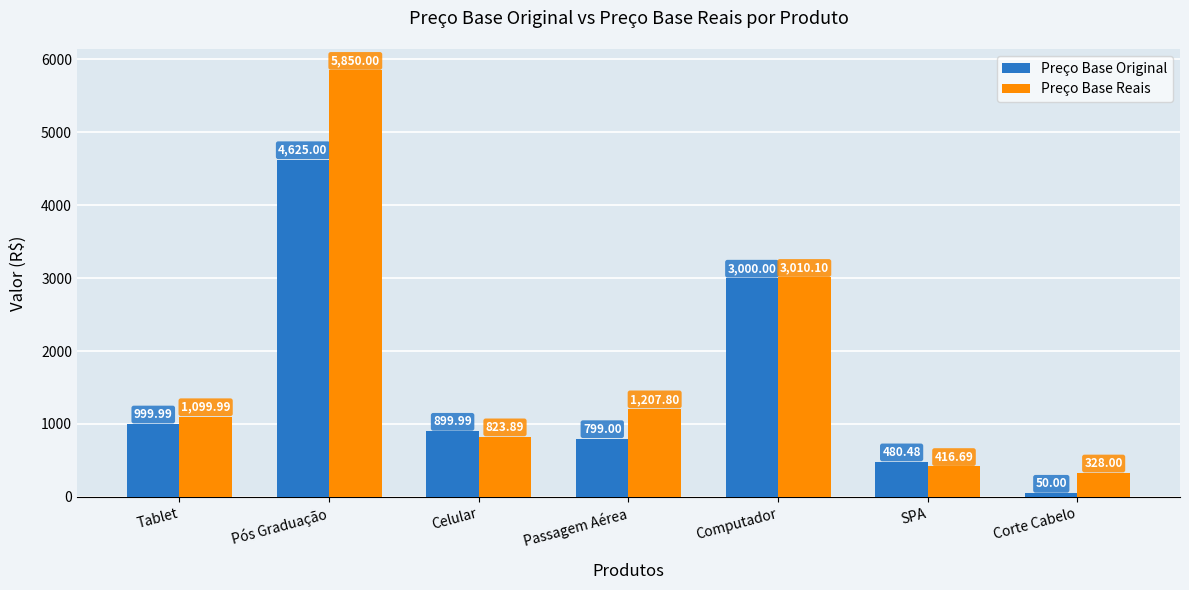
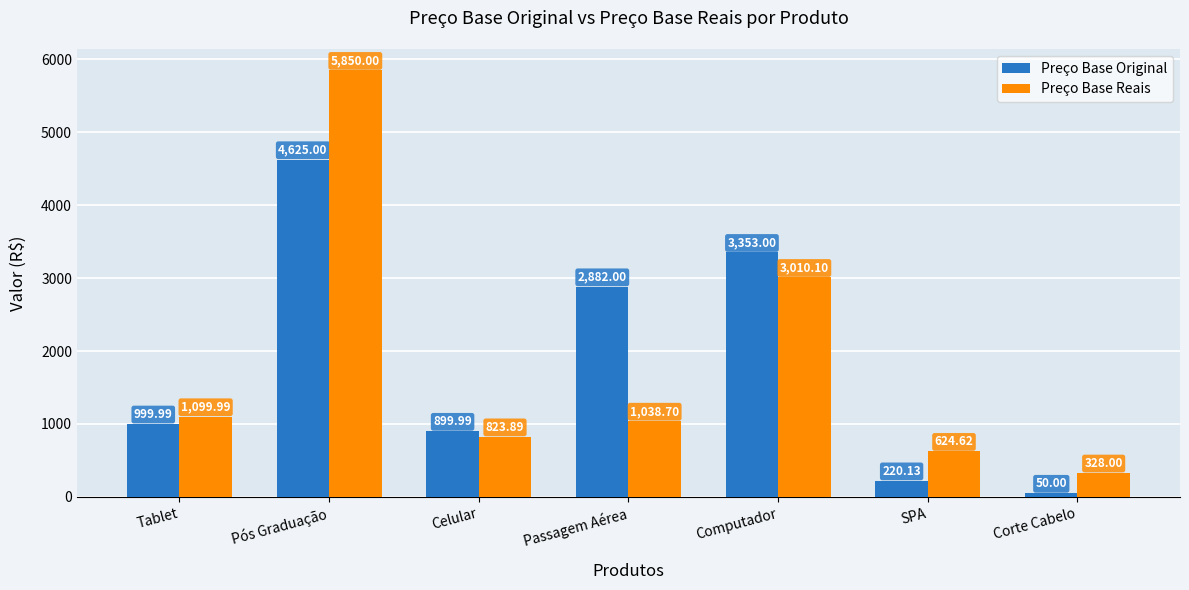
  {
    "Preço Base Original": {
-     "Passagem Aérea": "799.00",
-     "Computador": "3,000.00",
-     "SPA": "480.48"
+     "Passagem Aérea": "2,882.00",
+     "Computador": "3,353.00",
+     "SPA": "220.13"
    },
    "Preço Base Reais": {
-     "Passagem Aérea": "1,207.80",
-     "SPA": "416.69"
+     "Passagem Aérea": "1,038.70",
+     "SPA": "624.62"
    }
  }
